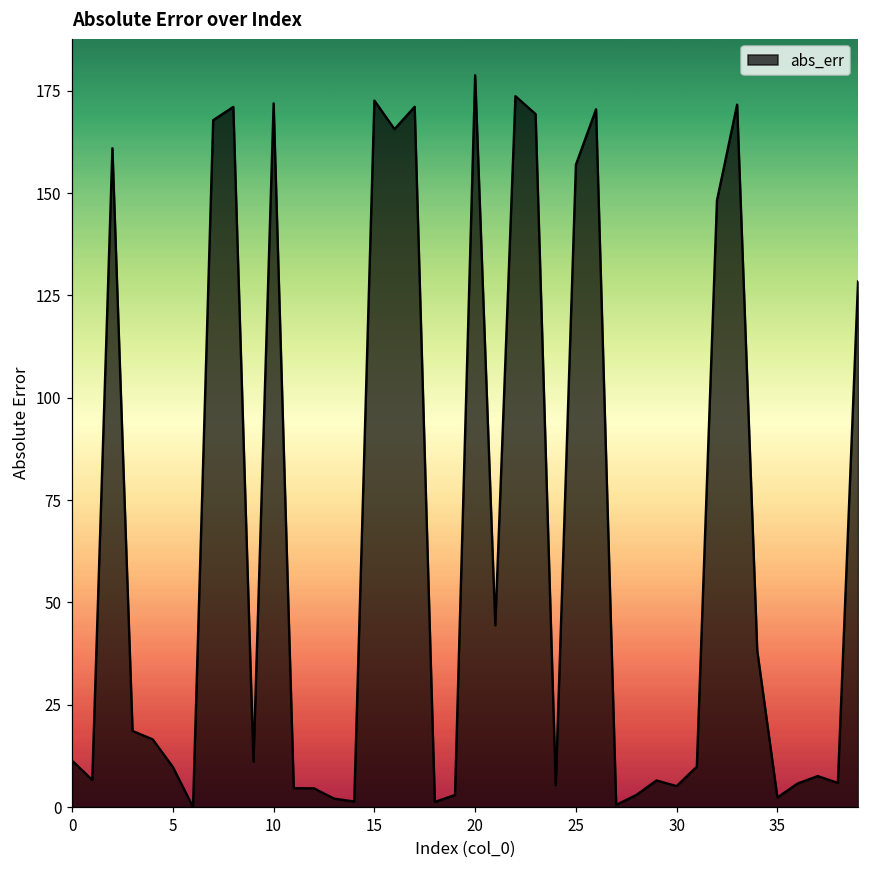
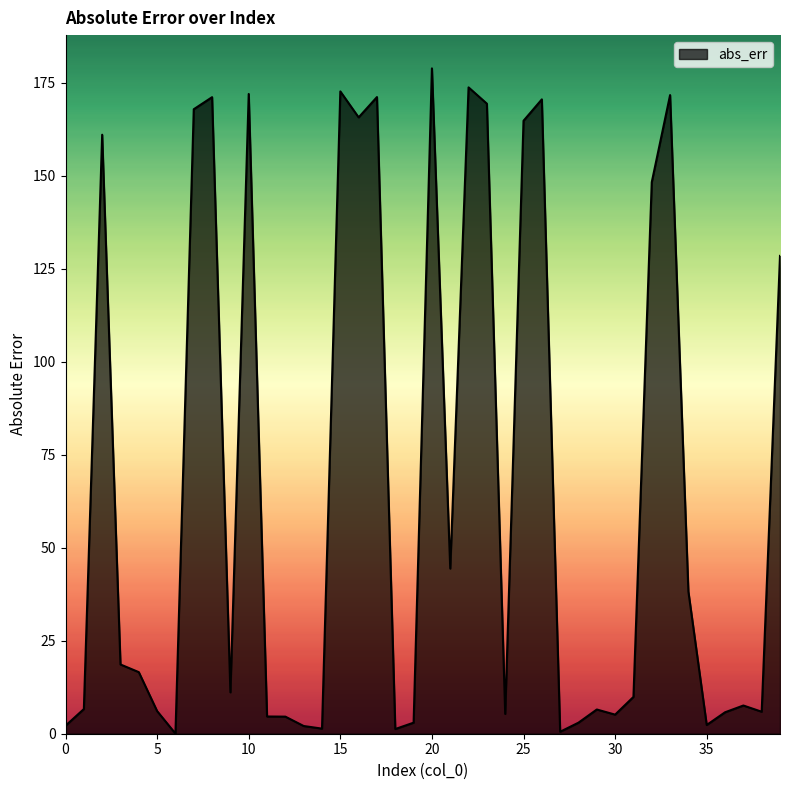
  {
-   "0": 11,
-   "5": 10,
+   "0": 2,
+   "5": 6,
    "10": 172,
    "15": 173,
    "20": 179,
-   "25": 157,
+   "25": 165,
    "30": 5,
    "35": 2
  }
